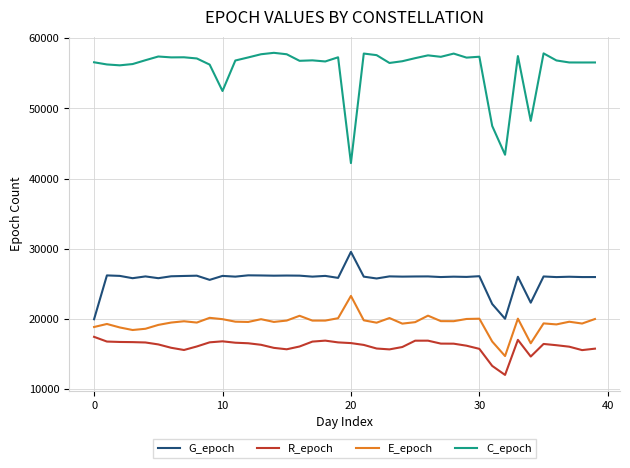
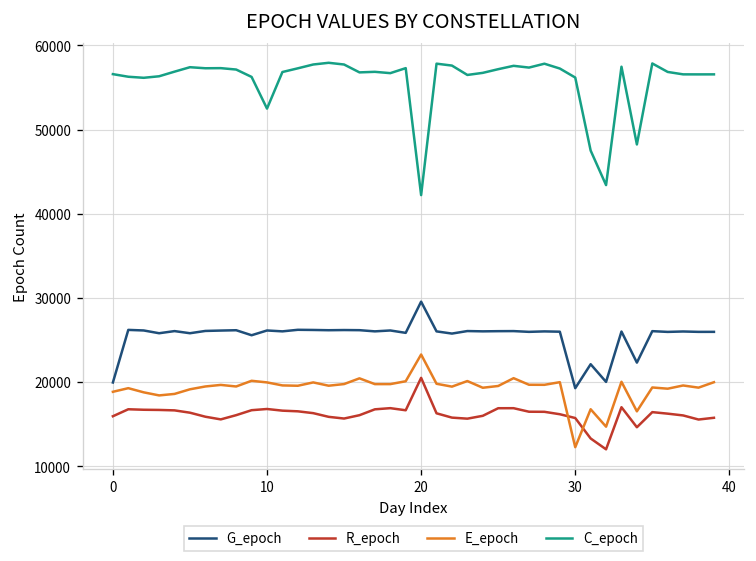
  {
    "G_epoch": {
      "0": 20000,
      "10": 26000,
      "20": 30000,
-     "30": 26000
+     "30": 19000
    },
    "R_epoch": {
-     "0": 17000,
+     "0": 16000,
      "10": 17000,
-     "20": 17000,
+     "20": 21000,
      "30": 16000
    },
    "E_epoch": {
      "0": 19000,
      "10": 20000,
      "20": 23000,
-     "30": 20000
+     "30": 12000
    },
    "C_epoch": {
      "0": 57000,
      "10": 52000,
      "20": 42000,
-     "30": 57000
+     "30": 56000
    }
  }
